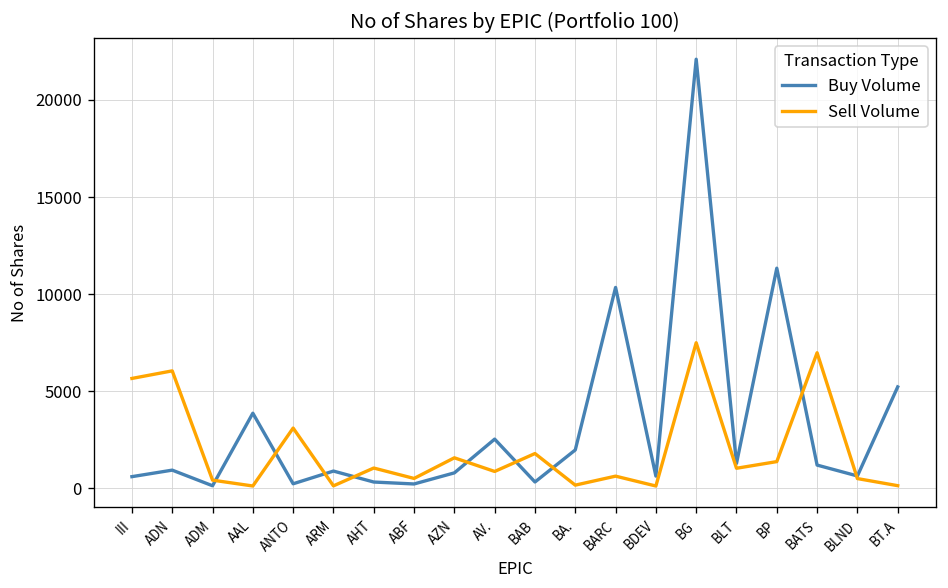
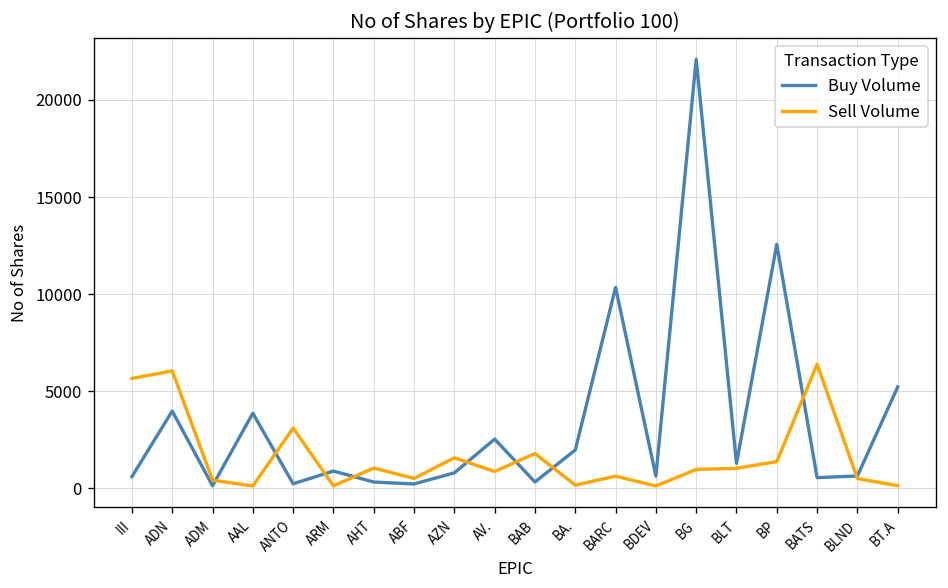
  {
    "Buy Volume": {
      "III": 600,
-     "ADN": 900,
+     "ADN": 4000,
      "ADM": 100,
      "AAL": 3900,
      "ANTO": 200,
      "ARM": 900,
      "AHT": 300,
      "ABF": 200,
      "AZN": 800,
      "AV.": 2500,
      "BAB": 300,
      "BA.": 2000,
      "BARC": 10300,
      "BDEV": 600,
      "BG": 22100,
      "BLT": 1300,
-     "BP": 11300,
-     "BATS": 1200,
+     "BP": 12600,
+     "BATS": 500,
      "BT.A": 5200
    },
    "Sell Volume": {
      "III": 5700,
      "ADN": 6000,
      "ADM": 400,
      "AAL": 100,
      "ANTO": 3100,
      "ARM": 100,
      "AHT": 1000,
      "ABF": 500,
      "AZN": 1600,
      "AV.": 900,
      "BAB": 1800,
      "BA.": 200,
      "BARC": 600,
      "BDEV": 100,
-     "BG": 7500,
+     "BG": 1000,
      "BLT": 1000,
      "BP": 1400,
-     "BATS": 7000,
+     "BATS": 6400,
      "BT.A": 100
    }
  }
